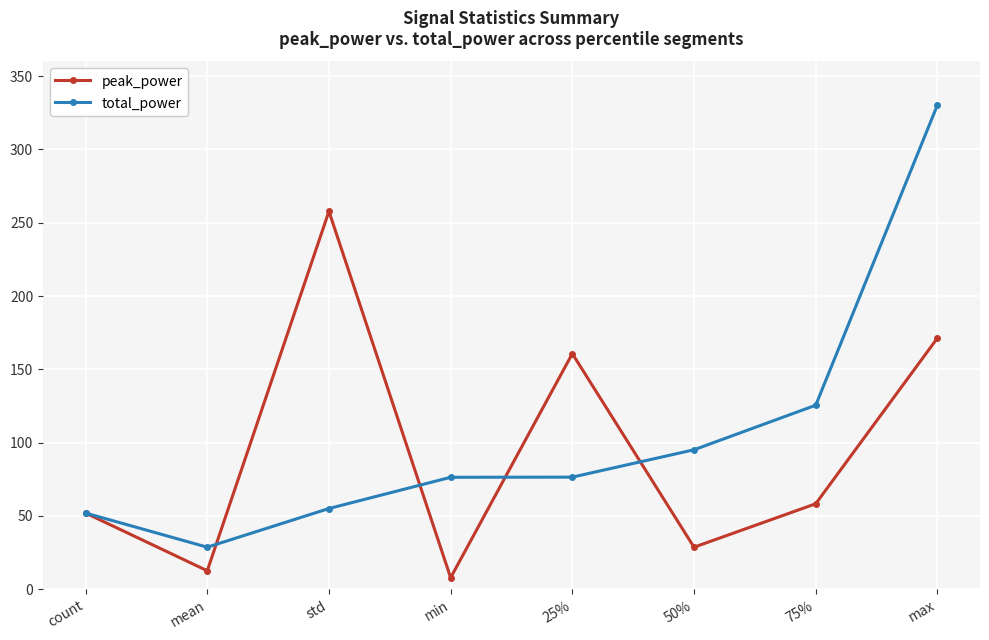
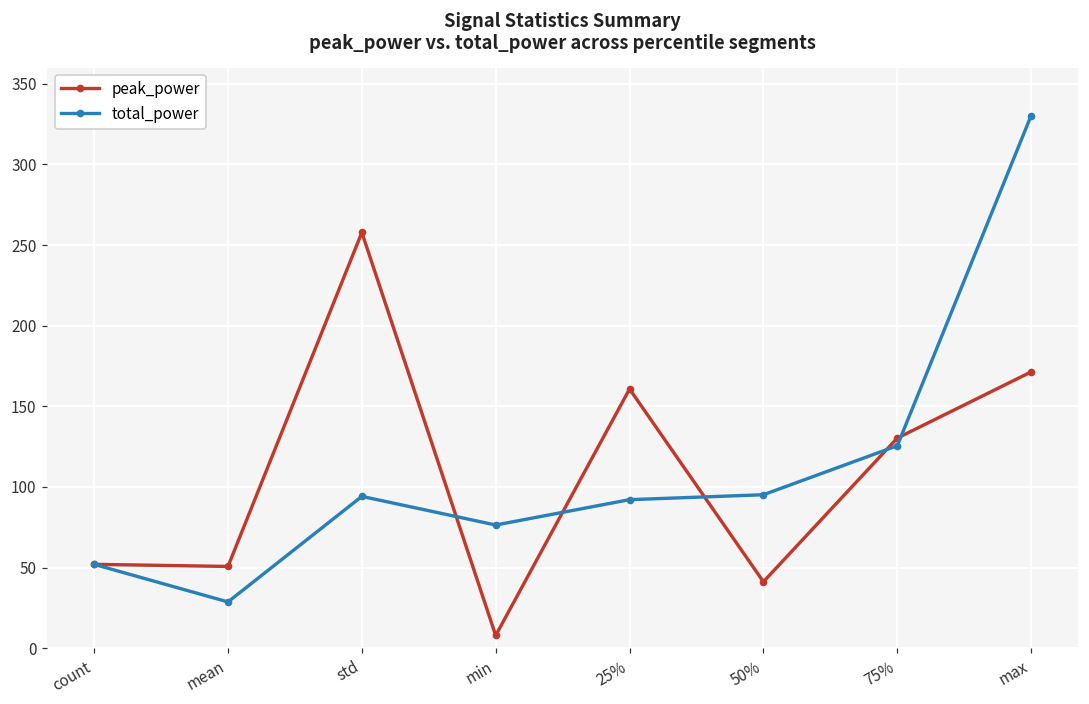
  {
    "peak_power": {
-     "mean": 13,
+     "mean": 51,
      "std": 258,
      "min": 8,
      "25%": 161,
-     "50%": 29,
-     "75%": 58,
+     "50%": 41,
+     "75%": 130,
      "max": 171
    },
    "total_power": {
      "mean": 29,
-     "std": 55,
+     "std": 94,
      "min": 76,
-     "25%": 76,
+     "25%": 92,
      "50%": 95,
      "75%": 126,
      "max": 330
    }
  }
